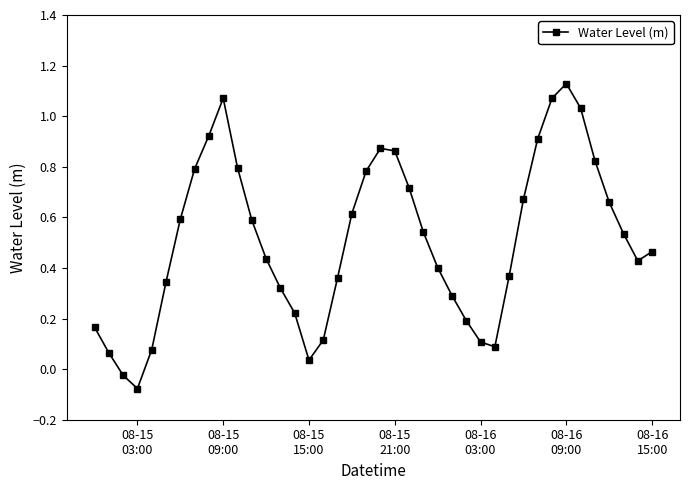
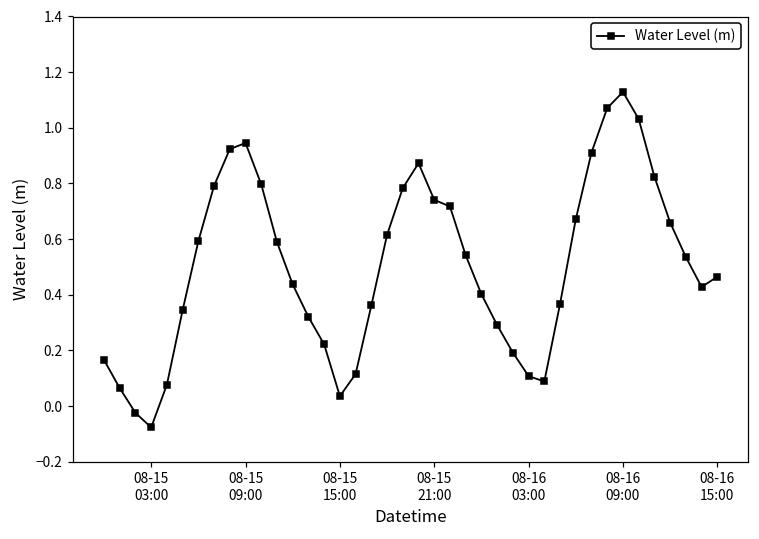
  {
    "08-15 03:00": -0.08,
-   "08-15 09:00": 1.07,
+   "08-15 09:00": 0.95,
    "08-15 15:00": 0.04,
-   "08-15 21:00": 0.86,
+   "08-15 21:00": 0.74,
    "08-16 03:00": 0.11,
    "08-16 09:00": 1.13,
    "08-16 15:00": 0.46
  }
